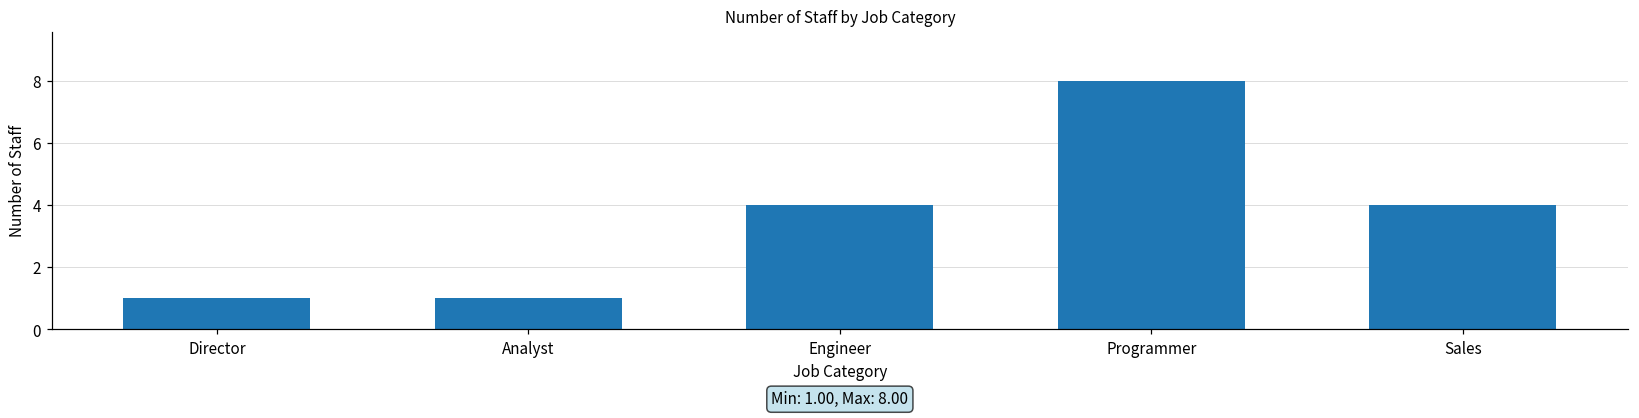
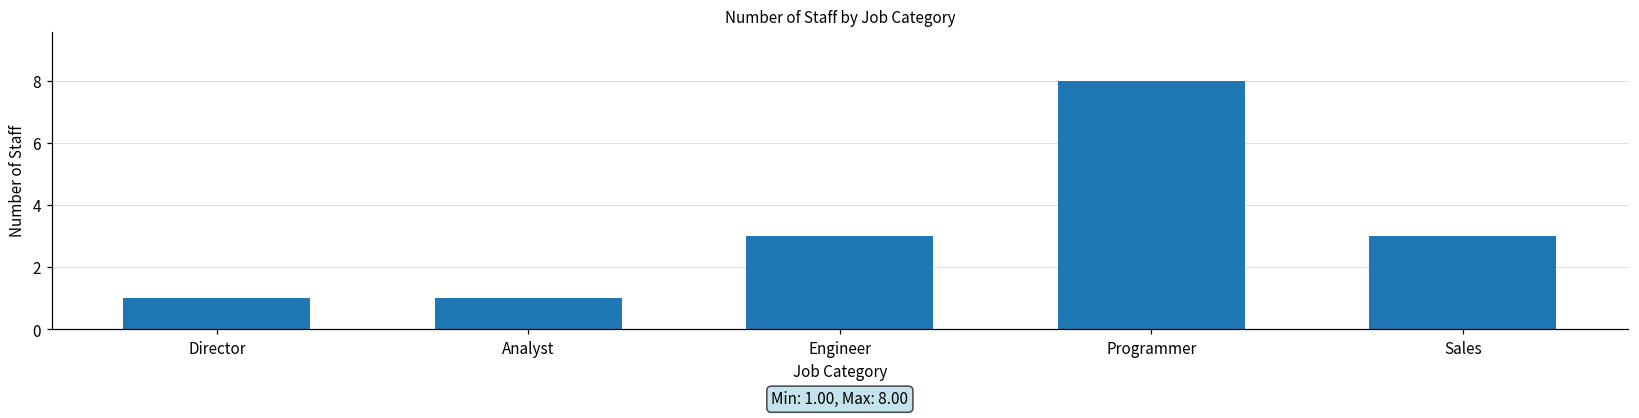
  {
    "Director": 1,
    "Analyst": 1,
-   "Engineer": 4,
+   "Engineer": 3,
    "Programmer": 8,
-   "Sales": 4
+   "Sales": 3
  }
